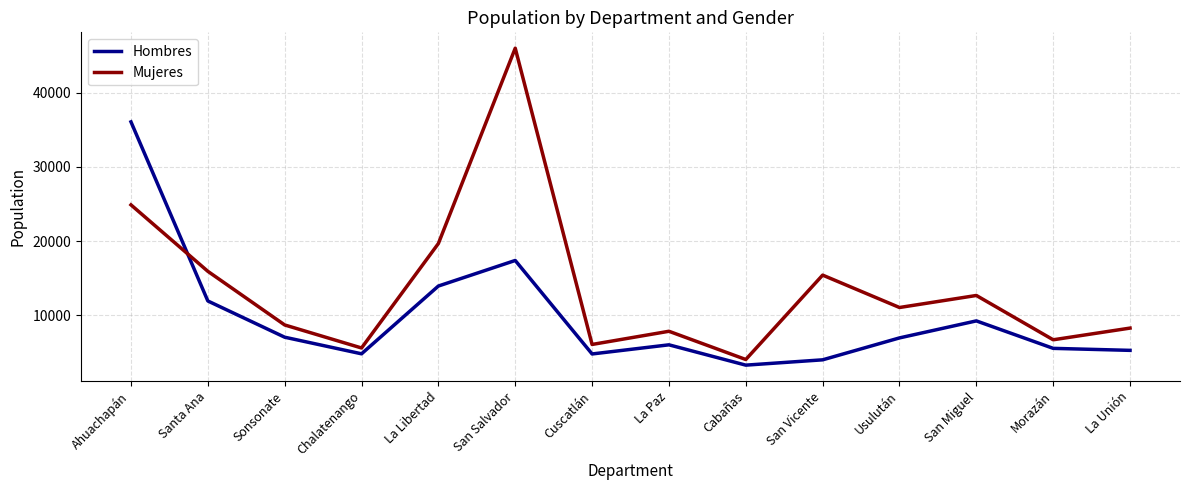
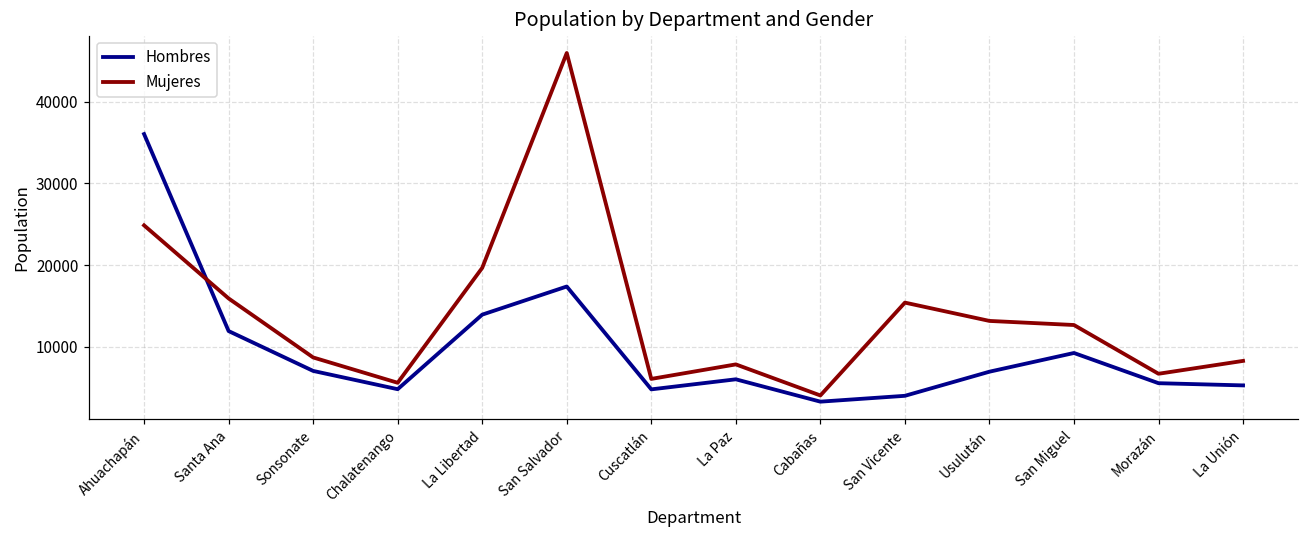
  {
    "Hombres": {
      "Ahuachapán": 36000,
      "Santa Ana": 12000,
      "Sonsonate": 7000,
      "Chalatenango": 5000,
      "La Libertad": 14000,
      "San Salvador": 17000,
      "Cuscatlán": 5000,
      "La Paz": 6000,
      "Cabañas": 3000,
      "San Vicente": 4000,
      "Usulután": 7000,
      "San Miguel": 9000,
      "Morazán": 6000,
      "La Unión": 5000
    },
    "Mujeres": {
      "Ahuachapán": 25000,
      "Santa Ana": 16000,
      "Sonsonate": 9000,
      "Chalatenango": 6000,
      "La Libertad": 20000,
      "San Salvador": 46000,
      "Cuscatlán": 6000,
      "La Paz": 8000,
      "Cabañas": 4000,
      "San Vicente": 15000,
-     "Usulután": 11000,
+     "Usulután": 13000,
      "San Miguel": 13000,
      "Morazán": 7000,
      "La Unión": 8000
    }
  }
